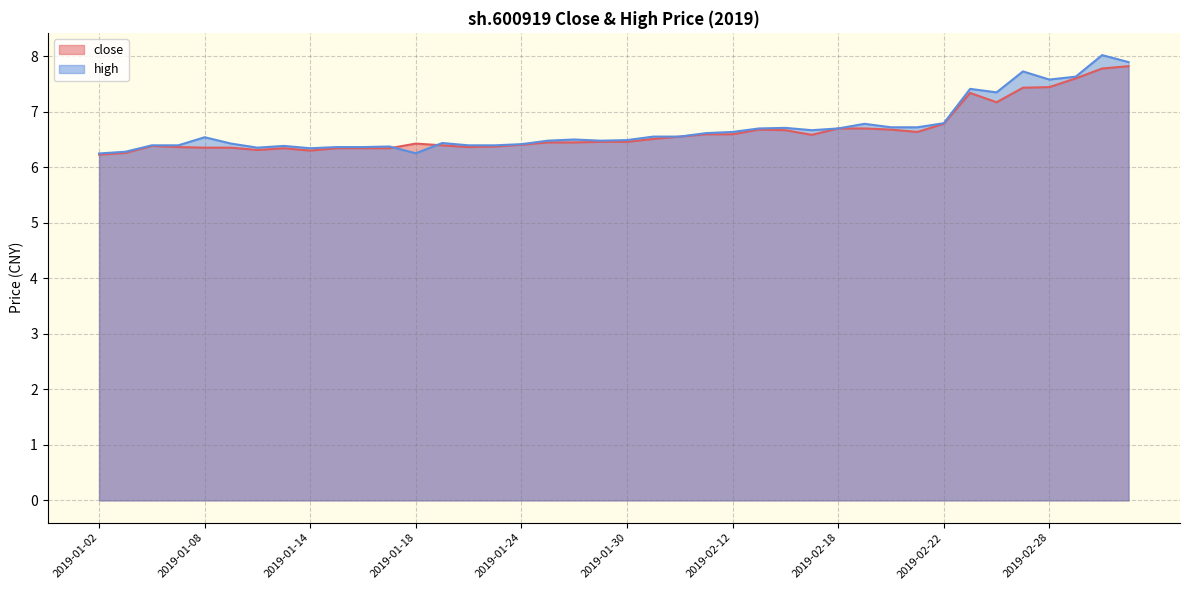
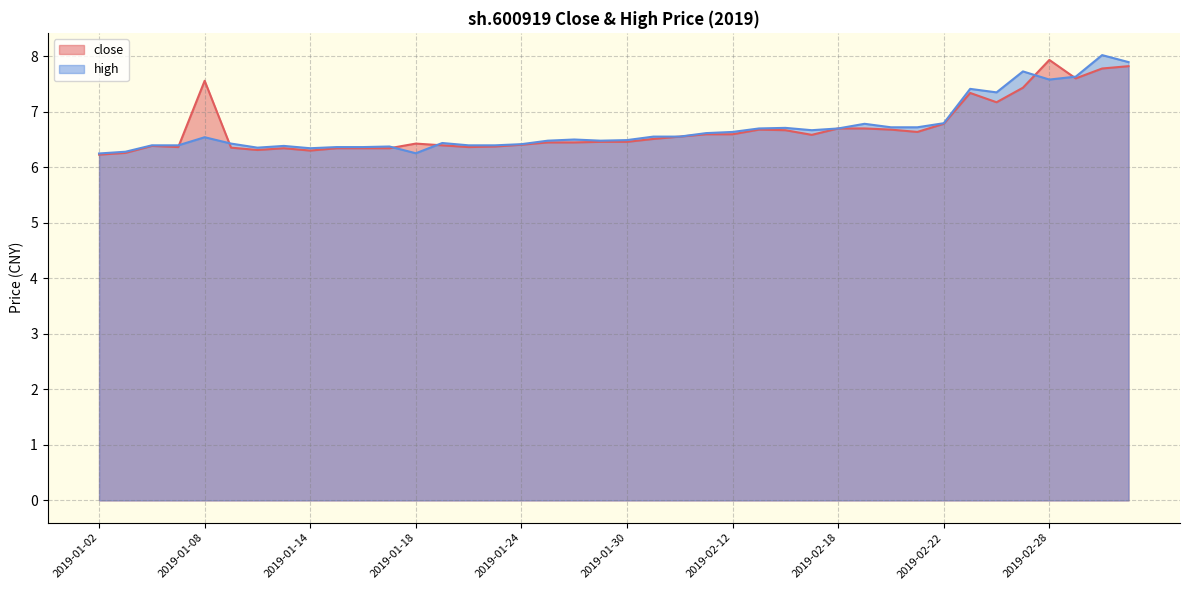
  {
    "close": {
-     "2019-01-08": 6.4,
+     "2019-01-08": 7.6,
      "2019-01-18": 6.4,
-     "2019-02-28": 7.4
+     "2019-02-28": 7.9
    },
    "high": {
      "2019-01-08": 6.5,
      "2019-01-18": 6.3,
      "2019-02-28": 7.6
    }
  }
